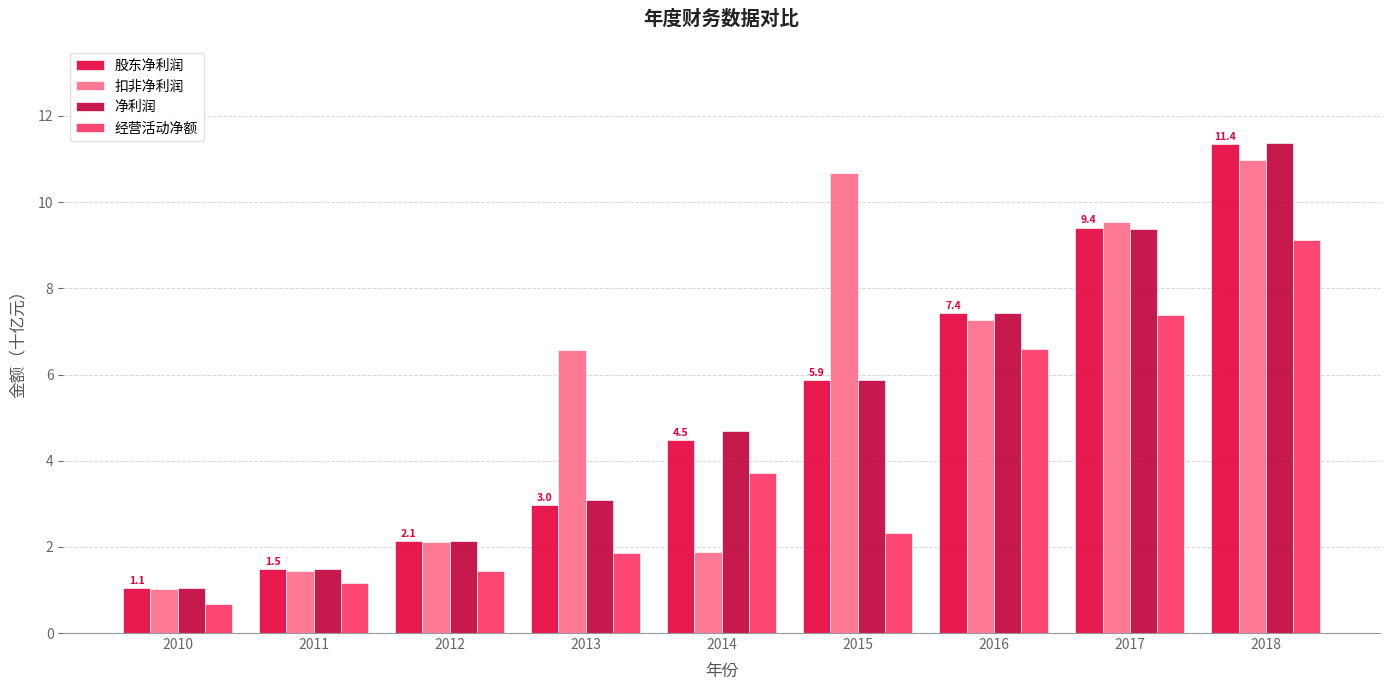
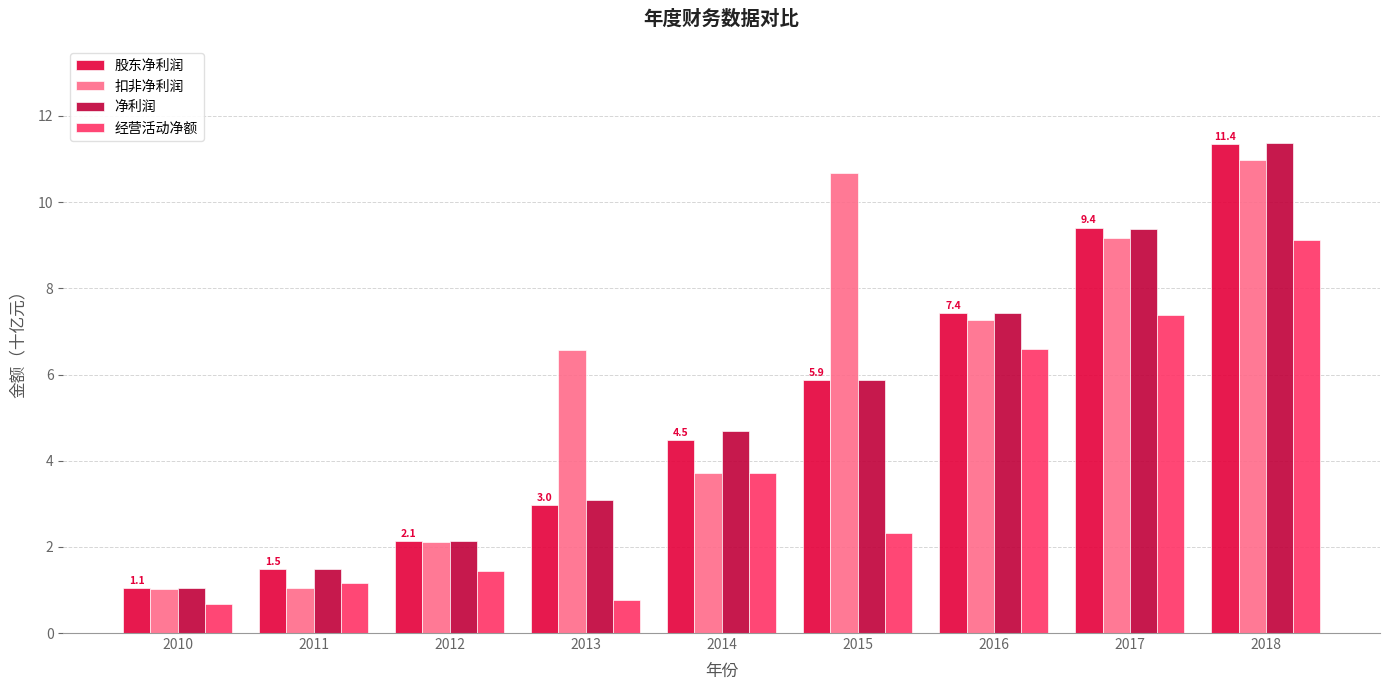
  {
    "扣非净利润": {
      "2010": 1.0,
-     "2011": 1.4,
+     "2011": 1.1,
      "2013": 6.6,
-     "2014": 1.9,
+     "2014": 3.7,
      "2015": 10.7,
      "2016": 7.3,
-     "2017": 9.5,
+     "2017": 9.2,
      "2018": 11.0
    },
    "经营活动净额": {
      "2010": 0.7,
      "2011": 1.2,
      "2012": 1.4,
-     "2013": 1.9,
+     "2013": 0.8,
      "2014": 3.7,
      "2015": 2.3,
      "2016": 6.6,
      "2017": 7.4,
      "2018": 9.1
    }
  }
